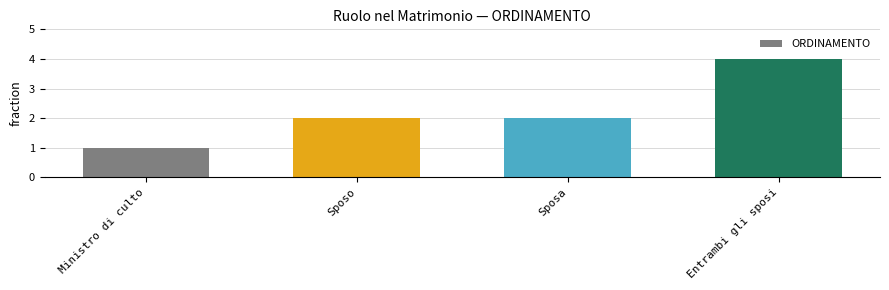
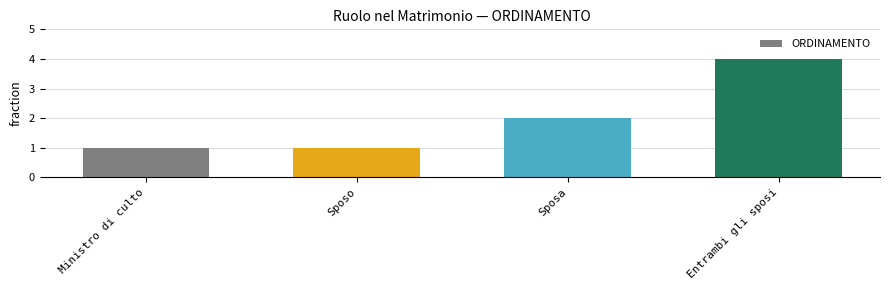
  {
    "Ministro di culto": 1,
-   "Sposo": 2,
+   "Sposo": 1,
    "Sposa": 2,
    "Entrambi gli sposi": 4
  }
